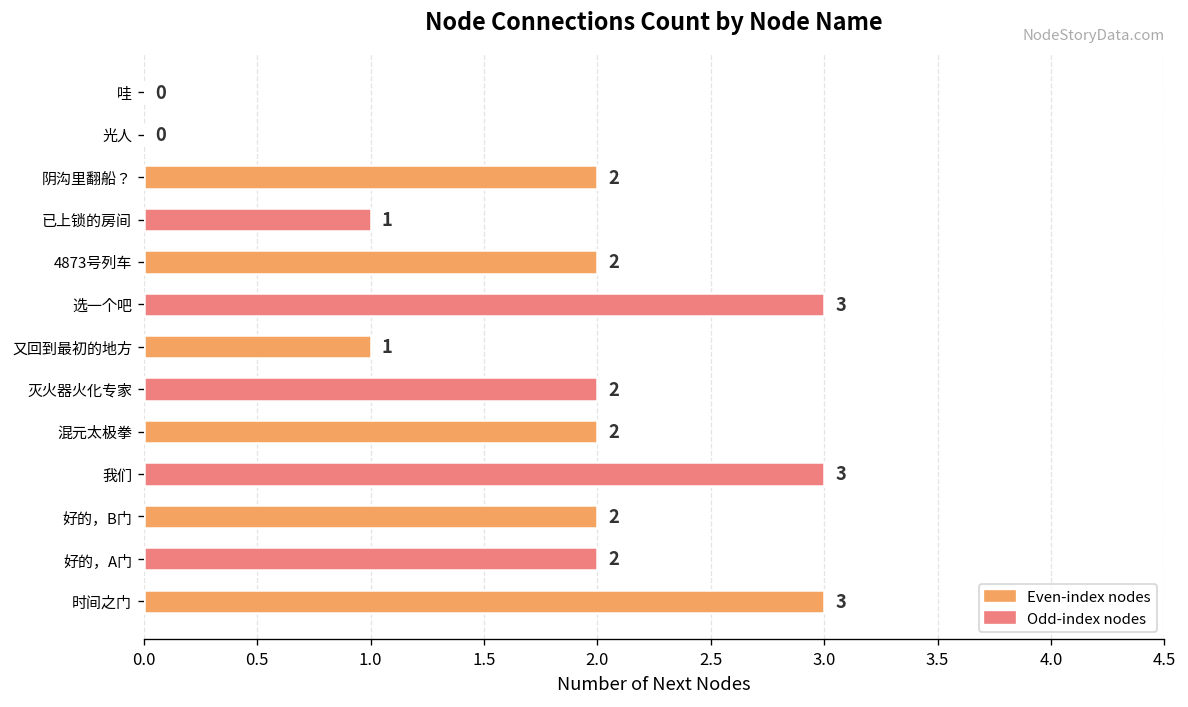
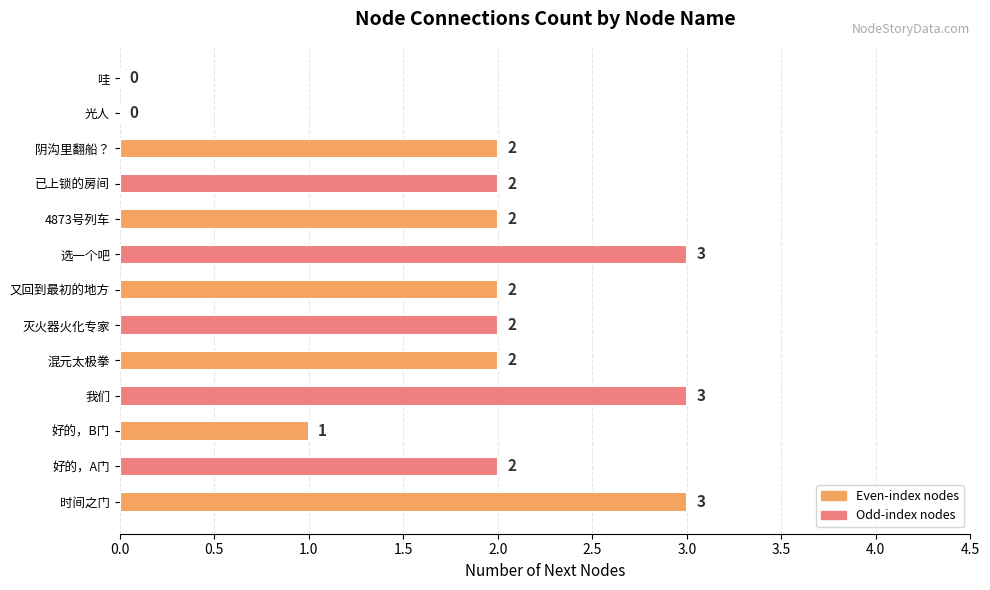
  {
    "哇": 0,
    "光人": 0,
    "阴沟里翻船？": 2,
-   "已上锁的房间": 1,
+   "已上锁的房间": 2,
    "4873号列车": 2,
    "选一个吧": 3,
-   "又回到最初的地方": 1,
+   "又回到最初的地方": 2,
    "灭火器火化专家": 2,
    "混元太极拳": 2,
    "我们": 3,
-   "好的，B门": 2,
+   "好的，B门": 1,
    "好的，A门": 2,
    "时间之门": 3
  }
